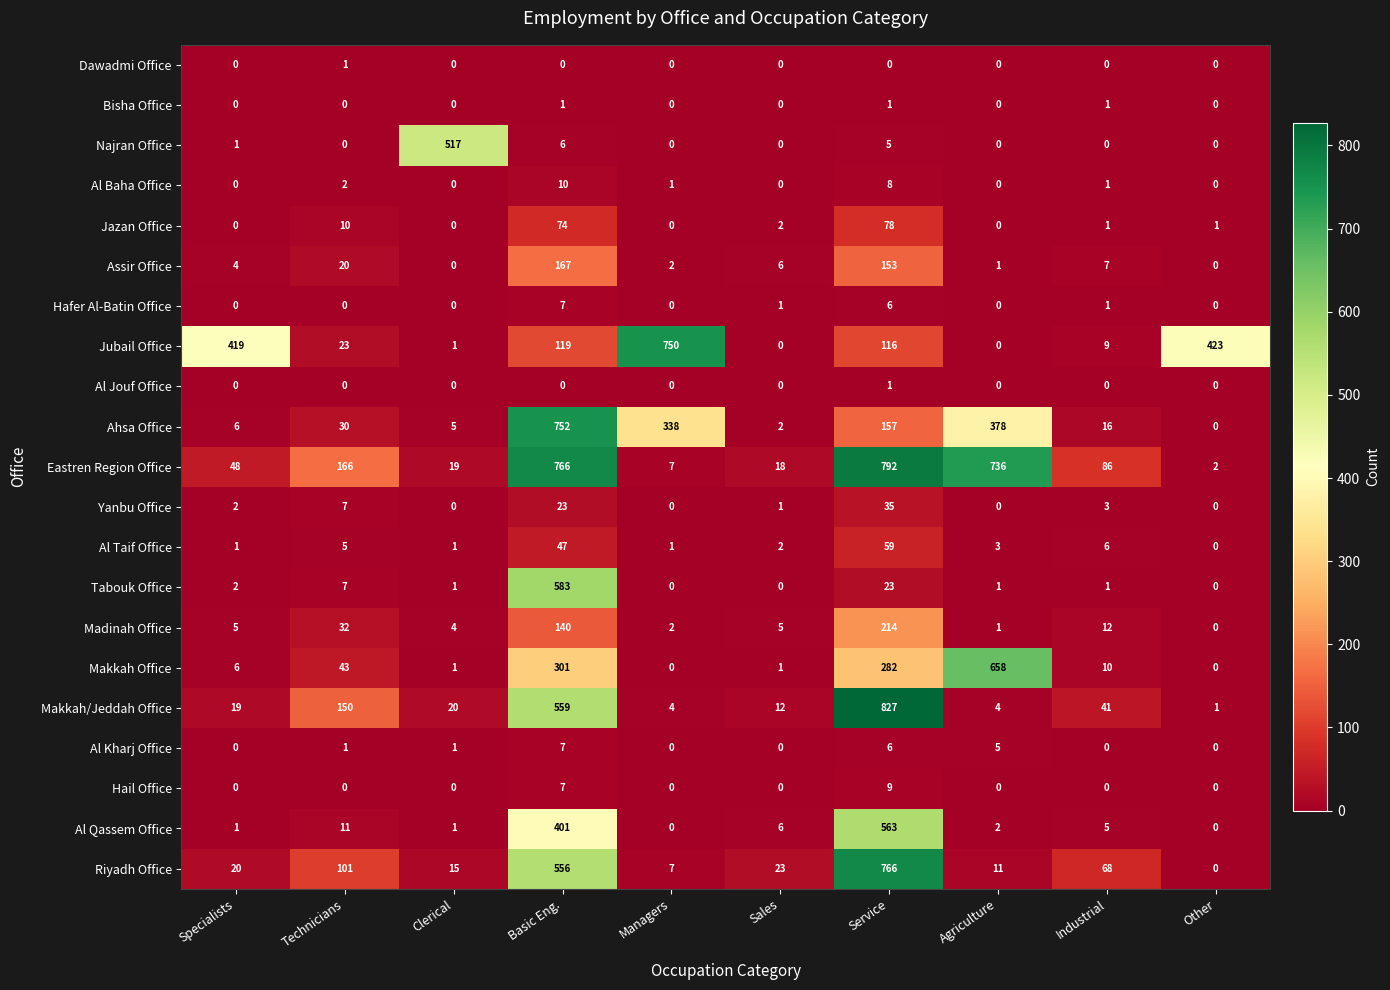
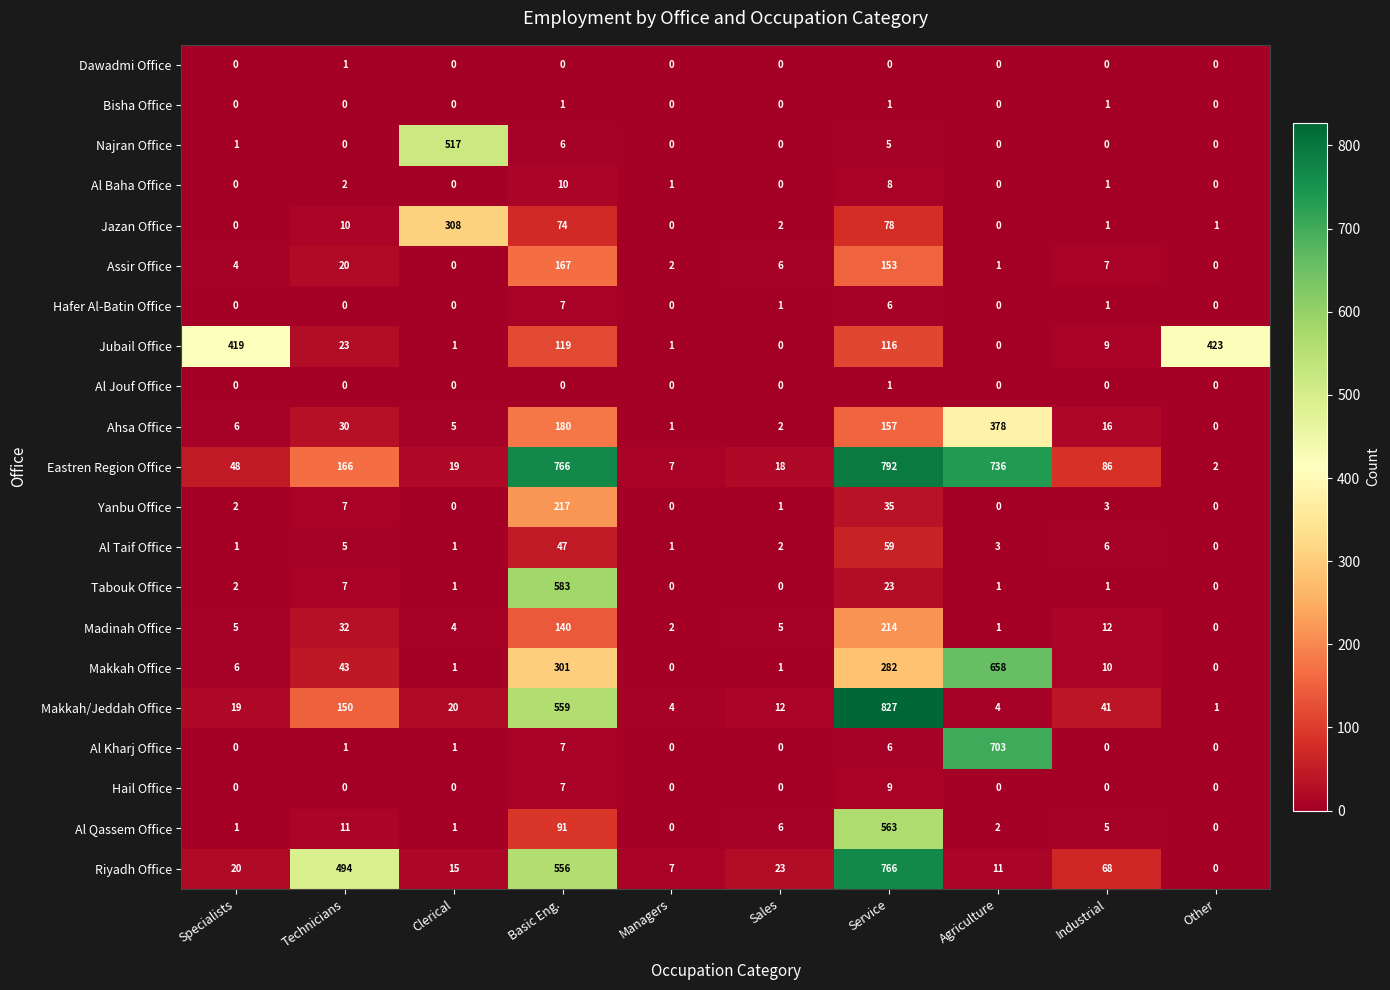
  {
    "Jazan Office": {
      "Specialists": 0,
      "Technicians": 10,
-     "Clerical": 0,
+     "Clerical": 308,
      "Basic Eng.": 74,
      "Managers": 0,
      "Sales": 2,
      "Service": 78,
      "Agriculture": 0,
      "Industrial": 1,
      "Other": 1
    },
    "Jubail Office": {
      "Specialists": 419,
      "Technicians": 23,
      "Clerical": 1,
      "Basic Eng.": 119,
-     "Managers": 750,
+     "Managers": 1,
      "Sales": 0,
      "Service": 116,
      "Agriculture": 0,
      "Industrial": 9,
      "Other": 423
    },
    "Ahsa Office": {
      "Specialists": 6,
      "Technicians": 30,
      "Clerical": 5,
-     "Basic Eng.": 752,
-     "Managers": 338,
+     "Basic Eng.": 180,
+     "Managers": 1,
      "Sales": 2,
      "Service": 157,
      "Agriculture": 378,
      "Industrial": 16,
      "Other": 0
    },
    "Yanbu Office": {
      "Specialists": 2,
      "Technicians": 7,
      "Clerical": 0,
-     "Basic Eng.": 23,
+     "Basic Eng.": 217,
      "Managers": 0,
      "Sales": 1,
      "Service": 35,
      "Agriculture": 0,
      "Industrial": 3,
      "Other": 0
    },
    "Al Kharj Office": {
      "Specialists": 0,
      "Technicians": 1,
      "Clerical": 1,
      "Basic Eng.": 7,
      "Managers": 0,
      "Sales": 0,
      "Service": 6,
-     "Agriculture": 5,
+     "Agriculture": 703,
      "Industrial": 0,
      "Other": 0
    },
    "Al Qassem Office": {
      "Specialists": 1,
      "Technicians": 11,
      "Clerical": 1,
-     "Basic Eng.": 401,
+     "Basic Eng.": 91,
      "Managers": 0,
      "Sales": 6,
      "Service": 563,
      "Agriculture": 2,
      "Industrial": 5,
      "Other": 0
    },
    "Riyadh Office": {
      "Specialists": 20,
-     "Technicians": 101,
+     "Technicians": 494,
      "Clerical": 15,
      "Basic Eng.": 556,
      "Managers": 7,
      "Sales": 23,
      "Service": 766,
      "Agriculture": 11,
      "Industrial": 68,
      "Other": 0
    }
  }
